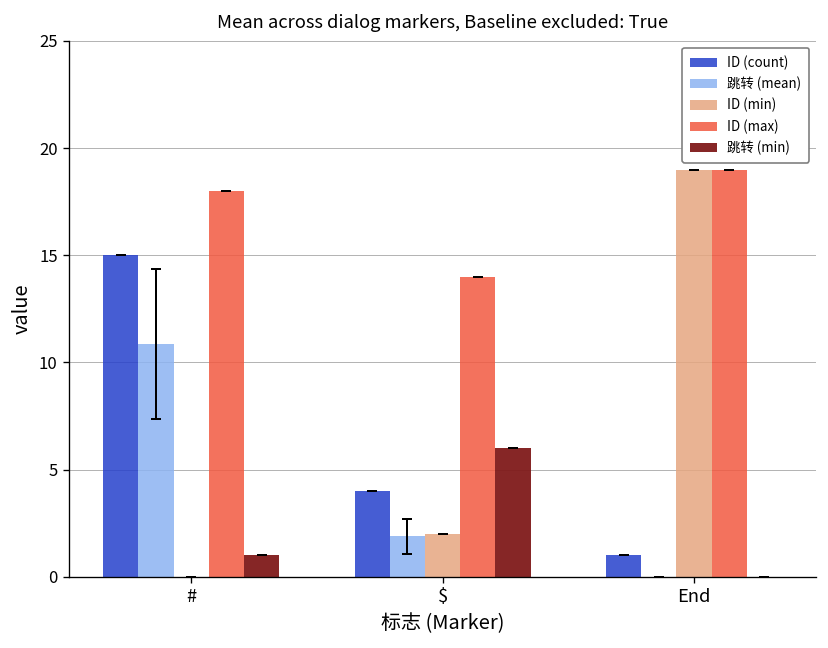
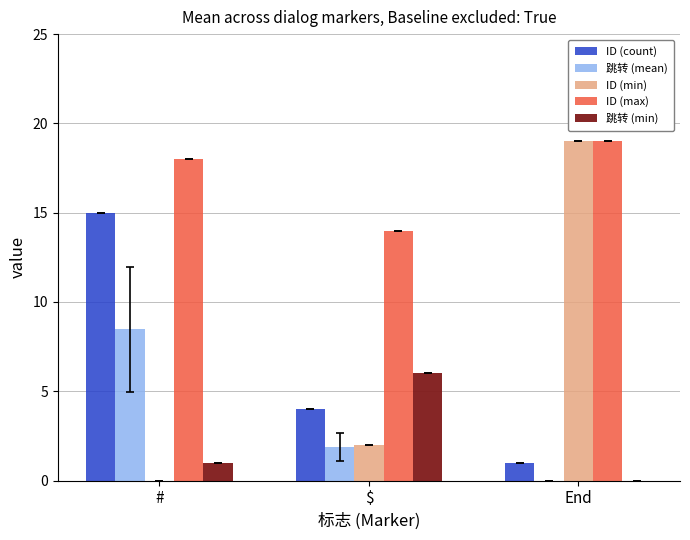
  {
    "ID (count)": {
      "#": 15.0,
      "$": 4.0,
      "End": 1.0
    },
    "跳转 (mean)": {
-     "#": 10.9,
+     "#": 8.5,
      "$": 1.9,
      "End": 0.0
    },
    "ID (min)": {
      "#": 0.0,
      "$": 2.0,
      "End": 19.0
    },
    "ID (max)": {
      "#": 18.0,
      "$": 14.0,
      "End": 19.0
    },
    "跳转 (min)": {
      "#": 1.0,
      "$": 6.0,
      "End": 0.0
    }
  }
